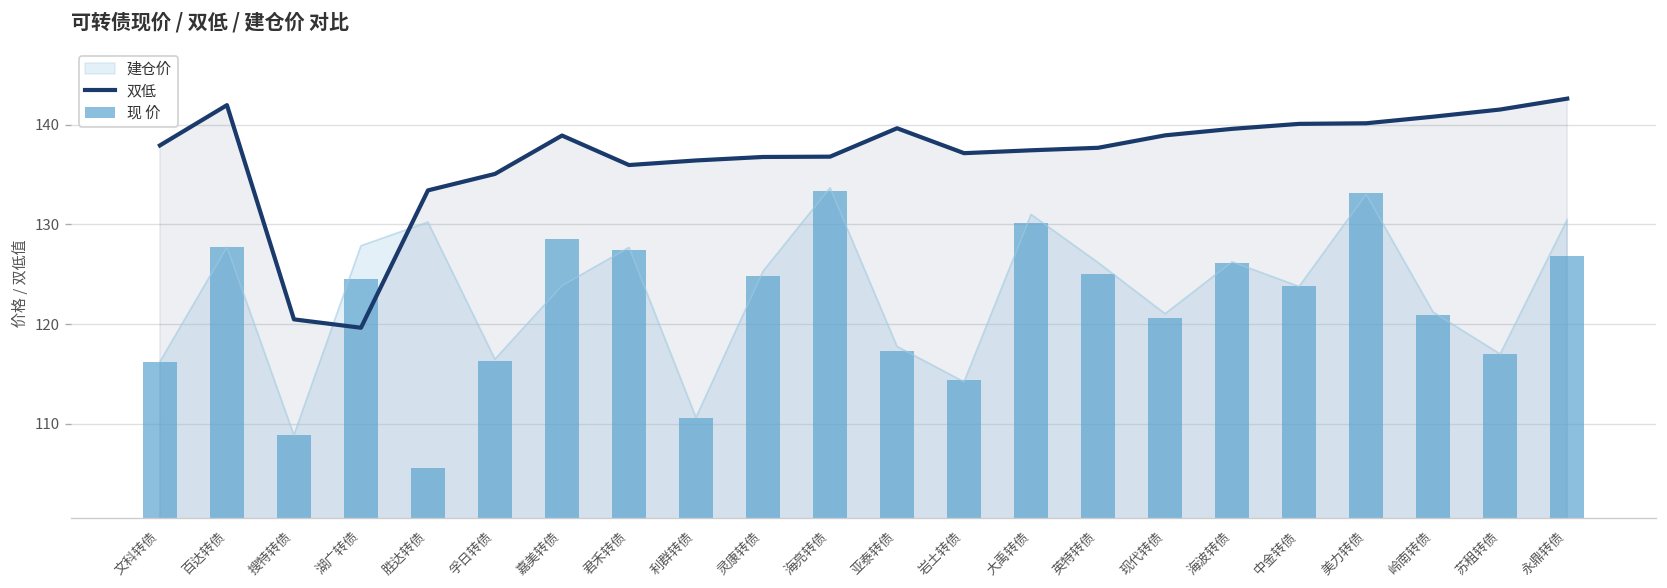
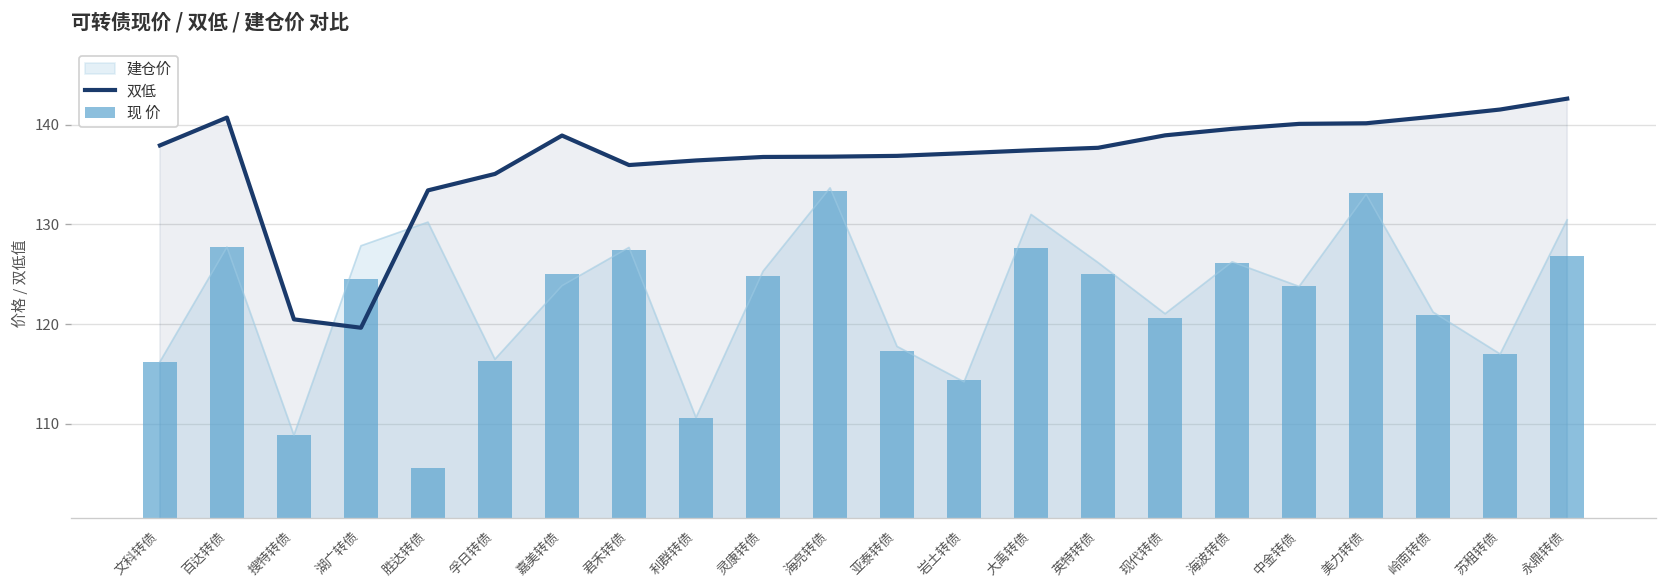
  {
    "现 价": {
      "文科转债": 116,
      "百达转债": 128,
      "搜特转债": 109,
      "湖广转债": 124,
      "胜达转债": 106,
      "孚日转债": 116,
-     "嘉美转债": 129,
+     "嘉美转债": 125,
      "君禾转债": 127,
      "利群转债": 111,
      "灵康转债": 125,
      "海亮转债": 133,
      "亚泰转债": 117,
      "岩土转债": 114,
-     "大禹转债": 130,
+     "大禹转债": 128,
      "英特转债": 125,
      "现代转债": 121,
      "海波转债": 126,
      "中金转债": 124,
      "美力转债": 133,
      "岭南转债": 121,
      "苏租转债": 117,
      "永鼎转债": 127
    },
    "建仓价": {
      "文科转债": 116,
      "百达转债": 128,
      "搜特转债": 109,
      "湖广转债": 128,
      "胜达转债": 130,
      "孚日转债": 116,
      "嘉美转债": 124,
      "君禾转债": 128,
      "利群转债": 111,
      "灵康转债": 125,
      "海亮转债": 134,
      "亚泰转债": 118,
      "岩土转债": 114,
      "大禹转债": 131,
      "英特转债": 126,
      "现代转债": 121,
      "海波转债": 126,
      "中金转债": 124,
      "美力转债": 133,
      "岭南转债": 121,
      "苏租转债": 117,
      "永鼎转债": 130
    },
    "双低": {
      "文科转债": 138,
-     "百达转债": 142,
+     "百达转债": 141,
      "搜特转债": 120,
      "湖广转债": 120,
      "胜达转债": 133,
      "孚日转债": 135,
      "嘉美转债": 139,
      "君禾转债": 136,
      "利群转债": 136,
      "灵康转债": 137,
      "海亮转债": 137,
-     "亚泰转债": 140,
+     "亚泰转债": 137,
      "岩土转债": 137,
      "大禹转债": 137,
      "英特转债": 138,
      "现代转债": 139,
      "海波转债": 140,
      "中金转债": 140,
      "美力转债": 140,
      "岭南转债": 141,
      "苏租转债": 142,
      "永鼎转债": 143
    }
  }
